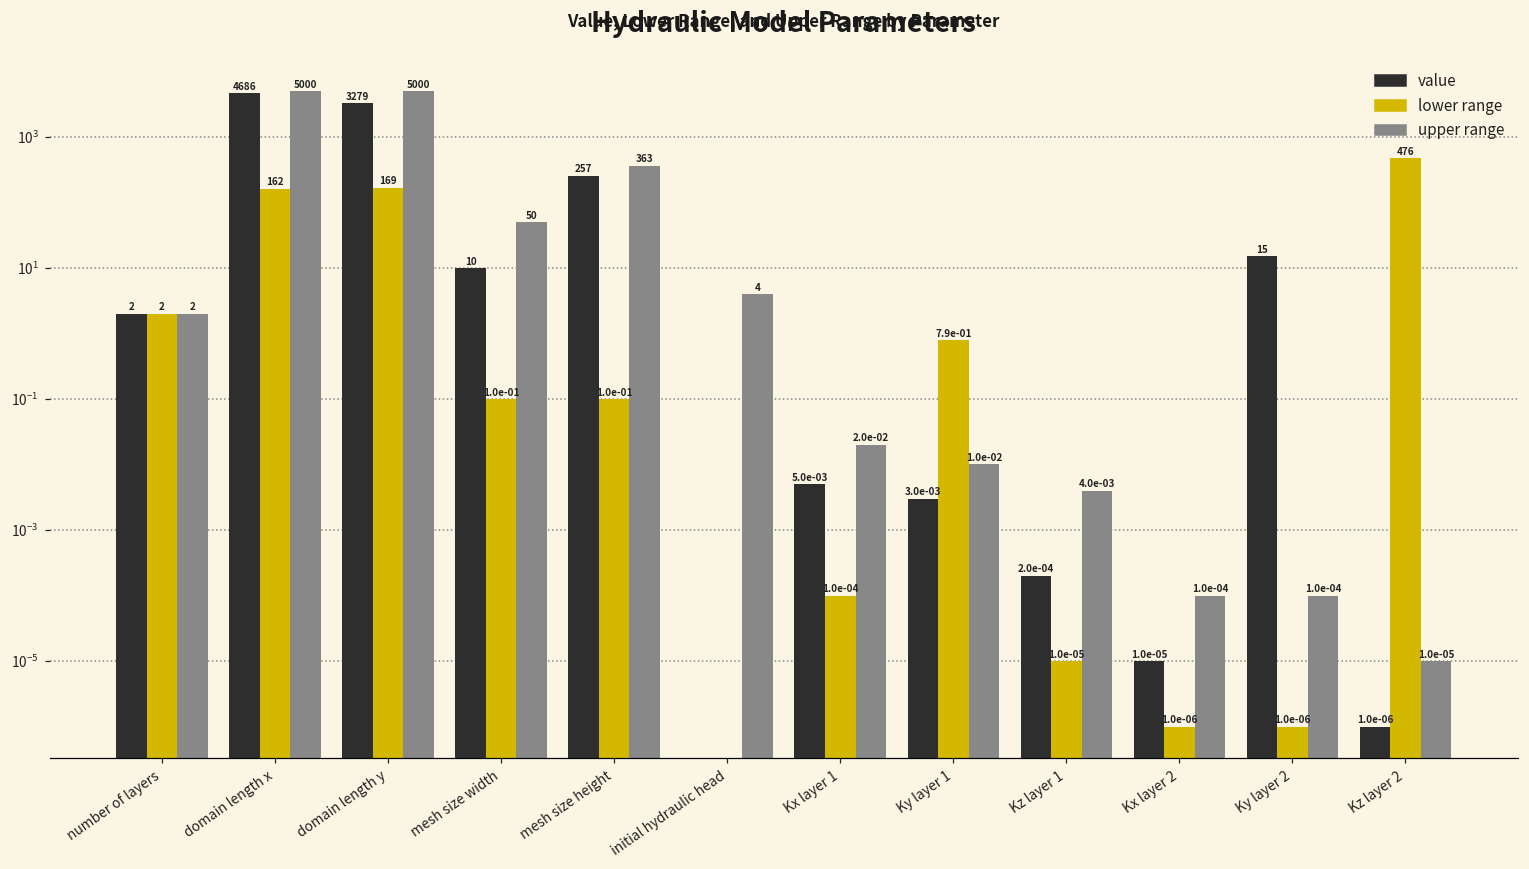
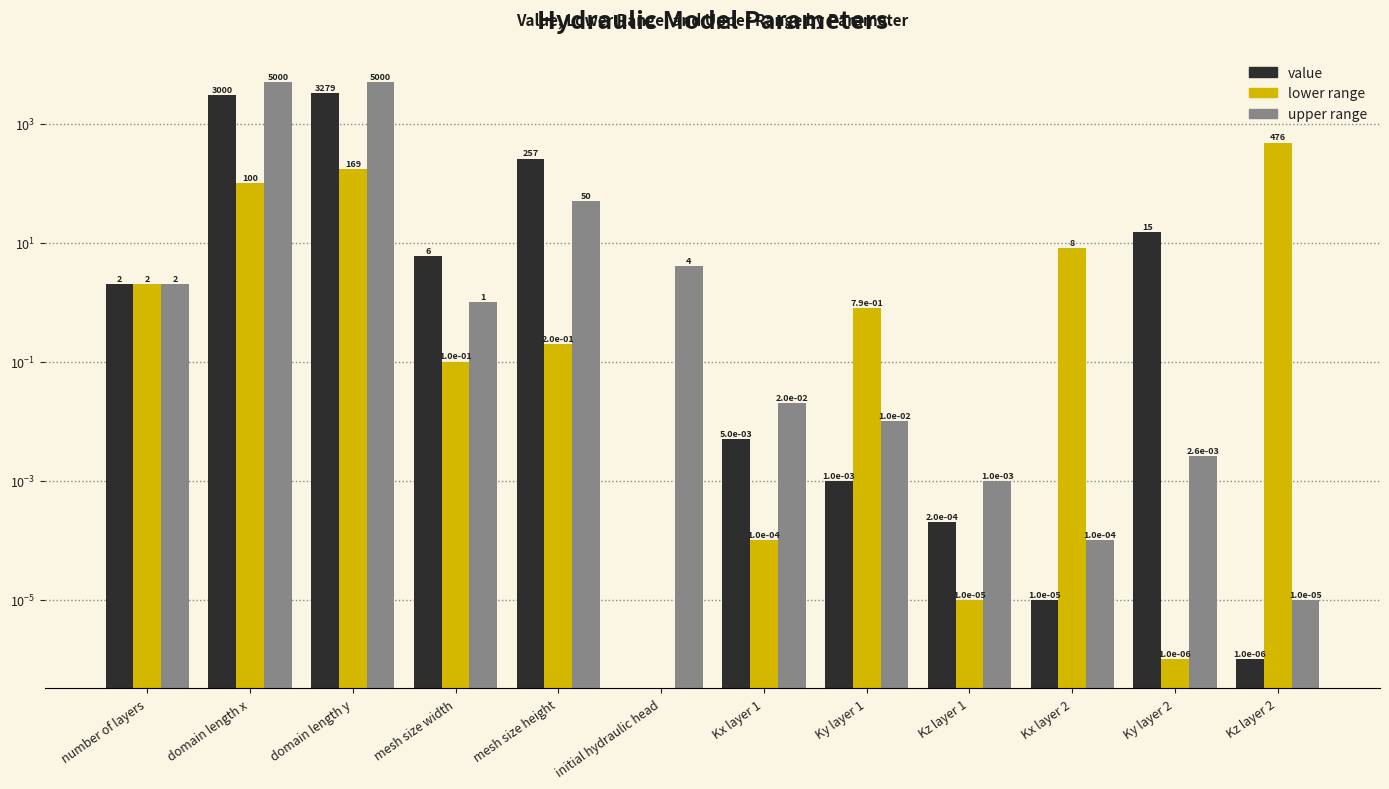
  {
    "value": {
      "number of layers": "2",
-     "domain length x": "4686",
+     "domain length x": "3000",
      "domain length y": "3279",
-     "mesh size width": "10",
+     "mesh size width": "6",
      "mesh size height": "257",
      "Kx layer 1": "5.0e-03",
-     "Ky layer 1": "3.0e-03",
+     "Ky layer 1": "1.0e-03",
      "Kz layer 1": "2.0e-04",
      "Kx layer 2": "1.0e-05",
      "Ky layer 2": "15",
      "Kz layer 2": "1.0e-06"
    },
    "lower range": {
      "number of layers": "2",
-     "domain length x": "162",
+     "domain length x": "100",
      "domain length y": "169",
      "mesh size width": "1.0e-01",
-     "mesh size height": "1.0e-01",
+     "mesh size height": "2.0e-01",
      "Kx layer 1": "1.0e-04",
      "Ky layer 1": "7.9e-01",
      "Kz layer 1": "1.0e-05",
-     "Kx layer 2": "1.0e-06",
+     "Kx layer 2": "8",
      "Ky layer 2": "1.0e-06",
      "Kz layer 2": "476"
    },
    "upper range": {
      "number of layers": "2",
      "domain length x": "5000",
      "domain length y": "5000",
-     "mesh size width": "50",
-     "mesh size height": "363",
+     "mesh size width": "1",
+     "mesh size height": "50",
      "initial hydraulic head": "4",
      "Kx layer 1": "2.0e-02",
      "Ky layer 1": "1.0e-02",
-     "Kz layer 1": "4.0e-03",
+     "Kz layer 1": "1.0e-03",
      "Kx layer 2": "1.0e-04",
-     "Ky layer 2": "1.0e-04",
+     "Ky layer 2": "2.6e-03",
      "Kz layer 2": "1.0e-05"
    }
  }
